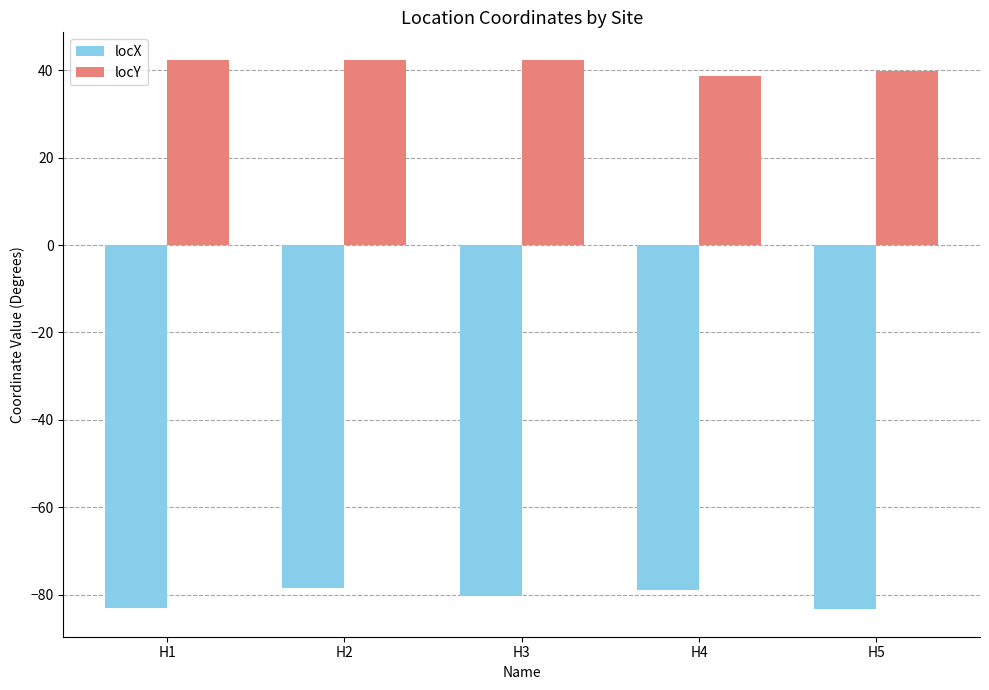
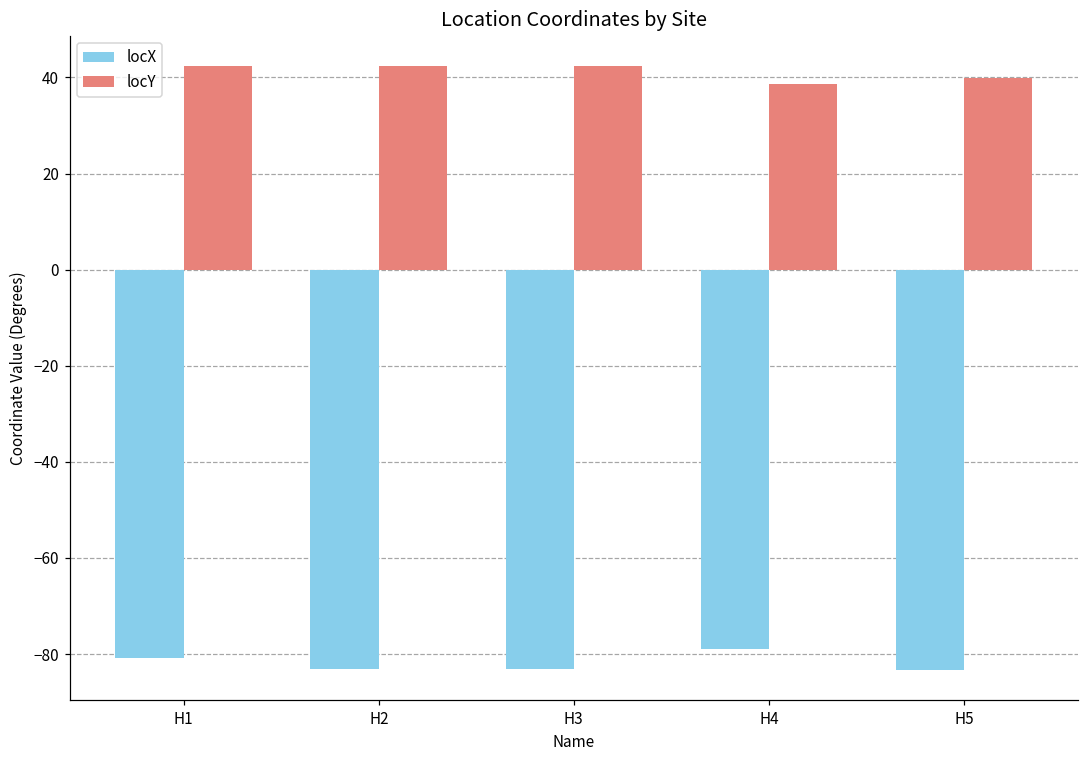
  {
    "locX": {
-     "H1": -83,
-     "H2": -79,
-     "H3": -80,
+     "H1": -81,
+     "H2": -83,
+     "H3": -83,
      "H4": -79,
      "H5": -83
    },
    "locY": {
      "H1": 42,
      "H2": 42,
      "H3": 42,
      "H4": 39,
      "H5": 40
    }
  }
